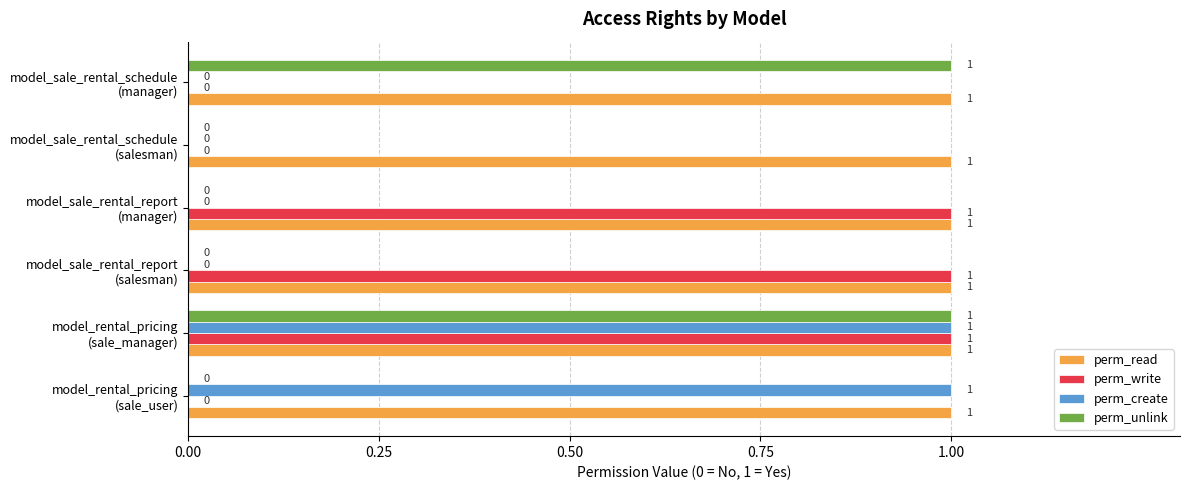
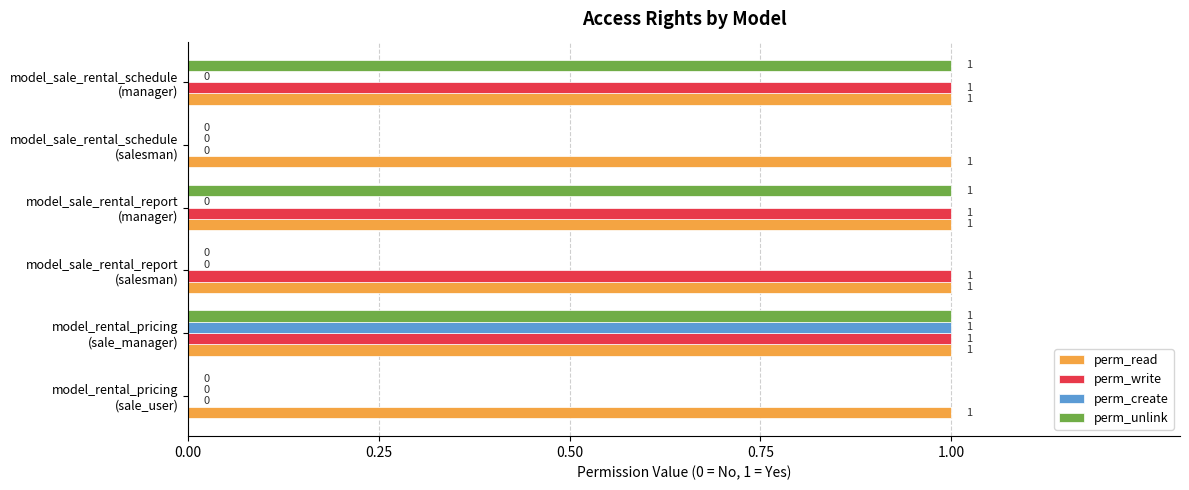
  {
    "perm_read": {
      "model_sale_rental_schedule (manager)": 1,
      "model_sale_rental_schedule (salesman)": 1,
      "model_sale_rental_report (manager)": 1,
      "model_sale_rental_report (salesman)": 1,
      "model_rental_pricing (sale_manager)": 1,
      "model_rental_pricing (sale_user)": 1
    },
    "perm_write": {
-     "model_sale_rental_schedule (manager)": 0,
+     "model_sale_rental_schedule (manager)": 1,
      "model_sale_rental_schedule (salesman)": 0,
      "model_sale_rental_report (manager)": 1,
      "model_sale_rental_report (salesman)": 1,
      "model_rental_pricing (sale_manager)": 1,
      "model_rental_pricing (sale_user)": 0
    },
    "perm_create": {
      "model_sale_rental_schedule (manager)": 0,
      "model_sale_rental_schedule (salesman)": 0,
      "model_sale_rental_report (manager)": 0,
      "model_sale_rental_report (salesman)": 0,
      "model_rental_pricing (sale_manager)": 1,
-     "model_rental_pricing (sale_user)": 1
+     "model_rental_pricing (sale_user)": 0
    },
    "perm_unlink": {
      "model_sale_rental_schedule (manager)": 1,
      "model_sale_rental_schedule (salesman)": 0,
-     "model_sale_rental_report (manager)": 0,
+     "model_sale_rental_report (manager)": 1,
      "model_sale_rental_report (salesman)": 0,
      "model_rental_pricing (sale_manager)": 1,
      "model_rental_pricing (sale_user)": 0
    }
  }
